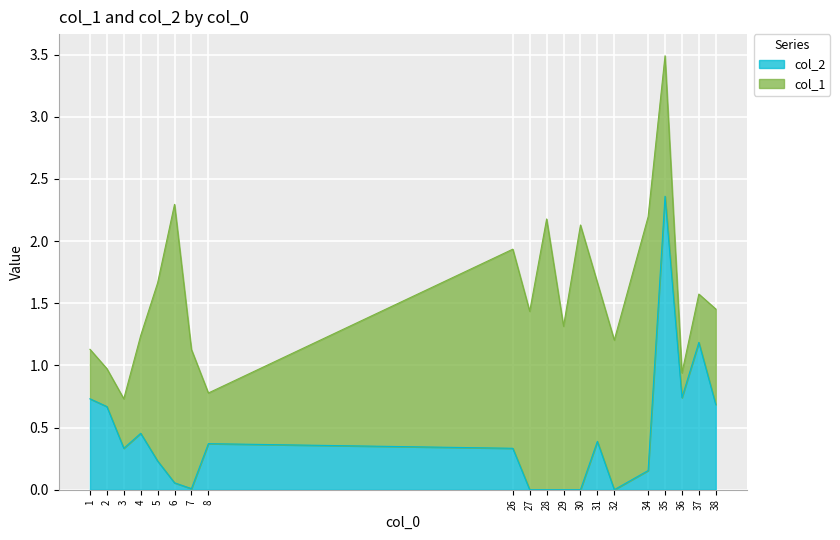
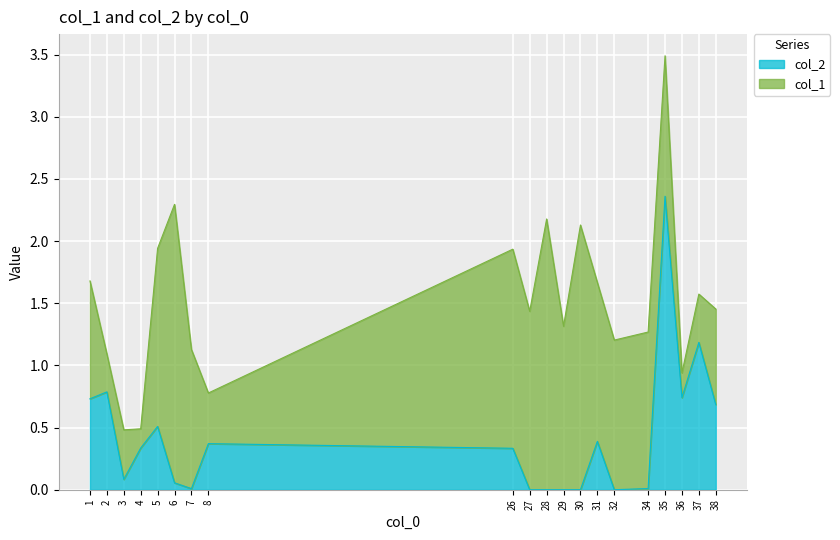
  {
    "col_2": {
      "1": 0.73,
-     "2": 0.67,
-     "3": 0.33,
-     "4": 0.45,
-     "5": 0.23,
+     "2": 0.79,
+     "3": 0.08,
+     "4": 0.34,
+     "5": 0.51,
      "6": 0.06,
      "7": 0.01,
      "8": 0.37,
      "26": 0.33,
      "27": 0.00,
      "28": 0.00,
      "29": 0.00,
      "30": 0.00,
      "31": 0.39,
      "32": 0.00,
-     "34": 0.15,
+     "34": 0.01,
      "35": 2.36,
      "36": 0.74,
      "37": 1.19,
      "38": 0.69
    },
    "col_1": {
-     "1": 0.40,
+     "1": 0.95,
      "2": 0.31,
      "3": 0.40,
-     "4": 0.79,
+     "4": 0.15,
      "5": 1.43,
      "6": 2.24,
      "7": 1.12,
      "8": 0.41,
      "26": 1.60,
      "27": 1.44,
      "28": 2.18,
      "29": 1.31,
      "30": 2.13,
      "31": 1.28,
      "32": 1.20,
-     "34": 2.04,
+     "34": 1.26,
      "35": 1.13,
      "36": 0.20,
      "37": 0.39,
      "38": 0.77
    }
  }
